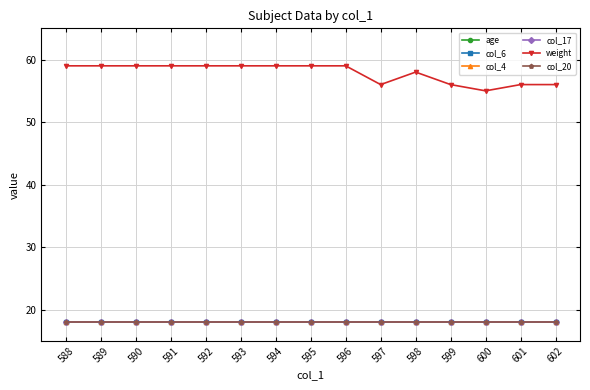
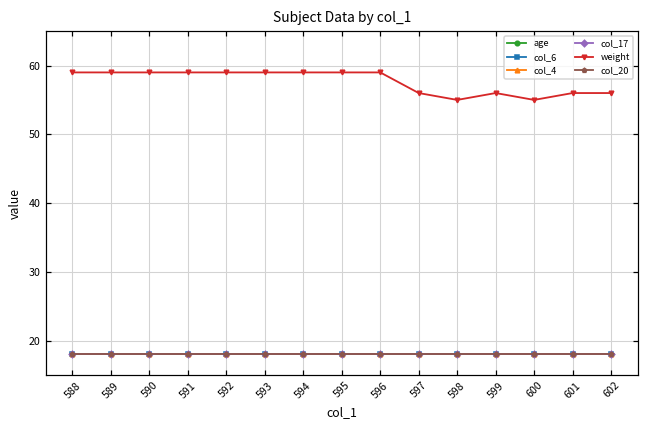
  {
    "col_20": {
      "588": 18,
      "589": 18,
      "590": 18,
      "591": 18,
      "592": 18,
      "593": 18,
      "594": 18,
      "595": 18,
      "596": 18,
      "597": 18,
      "598": 18,
      "599": 18,
      "600": 18,
      "601": 18,
      "602": 18
    },
    "weight": {
      "588": 59,
      "589": 59,
      "590": 59,
      "591": 59,
      "592": 59,
      "593": 59,
      "594": 59,
      "595": 59,
      "596": 59,
      "597": 56,
-     "598": 58,
+     "598": 55,
      "599": 56,
      "600": 55,
      "601": 56,
      "602": 56
    }
  }
